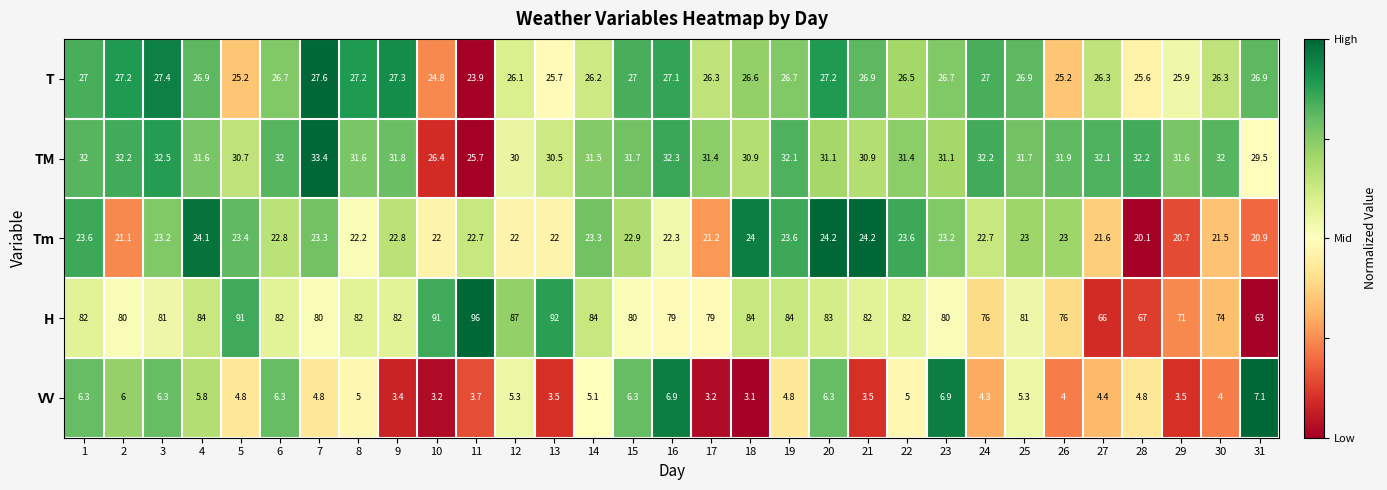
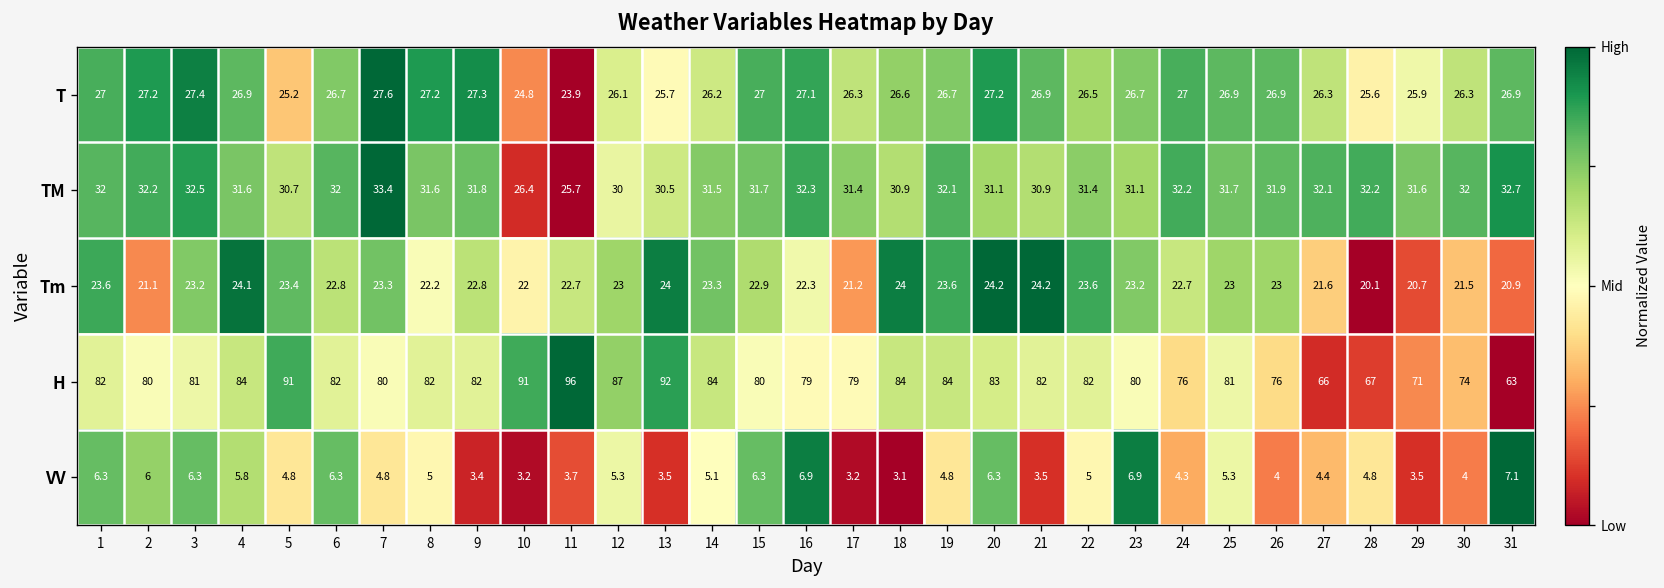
  {
    "T": {
      "1": 27,
      "2": 27.2,
      "3": 27.4,
      "4": 26.9,
      "5": 25.2,
      "6": 26.7,
      "7": 27.6,
      "8": 27.2,
      "9": 27.3,
      "10": 24.8,
      "11": 23.9,
      "12": 26.1,
      "13": 25.7,
      "14": 26.2,
      "15": 27,
      "16": 27.1,
      "17": 26.3,
      "18": 26.6,
      "19": 26.7,
      "20": 27.2,
      "21": 26.9,
      "22": 26.5,
      "23": 26.7,
      "24": 27,
      "25": 26.9,
-     "26": 25.2,
+     "26": 26.9,
      "27": 26.3,
      "28": 25.6,
      "29": 25.9,
      "30": 26.3,
      "31": 26.9
    },
    "TM": {
      "1": 32,
      "2": 32.2,
      "3": 32.5,
      "4": 31.6,
      "5": 30.7,
      "6": 32,
      "7": 33.4,
      "8": 31.6,
      "9": 31.8,
      "10": 26.4,
      "11": 25.7,
      "12": 30,
      "13": 30.5,
      "14": 31.5,
      "15": 31.7,
      "16": 32.3,
      "17": 31.4,
      "18": 30.9,
      "19": 32.1,
      "20": 31.1,
      "21": 30.9,
      "22": 31.4,
      "23": 31.1,
      "24": 32.2,
      "25": 31.7,
      "26": 31.9,
      "27": 32.1,
      "28": 32.2,
      "29": 31.6,
      "30": 32,
-     "31": 29.5
+     "31": 32.7
    },
    "Tm": {
      "1": 23.6,
      "2": 21.1,
      "3": 23.2,
      "4": 24.1,
      "5": 23.4,
      "6": 22.8,
      "7": 23.3,
      "8": 22.2,
      "9": 22.8,
      "10": 22,
      "11": 22.7,
-     "12": 22,
-     "13": 22,
+     "12": 23,
+     "13": 24,
      "14": 23.3,
      "15": 22.9,
      "16": 22.3,
      "17": 21.2,
      "18": 24,
      "19": 23.6,
      "20": 24.2,
      "21": 24.2,
      "22": 23.6,
      "23": 23.2,
      "24": 22.7,
      "25": 23,
      "26": 23,
      "27": 21.6,
      "28": 20.1,
      "29": 20.7,
      "30": 21.5,
      "31": 20.9
    },
    "H": {
      "1": 82,
      "2": 80,
      "3": 81,
      "4": 84,
      "5": 91,
      "6": 82,
      "7": 80,
      "8": 82,
      "9": 82,
      "10": 91,
      "11": 96,
      "12": 87,
      "13": 92,
      "14": 84,
      "15": 80,
      "16": 79,
      "17": 79,
      "18": 84,
      "19": 84,
      "20": 83,
      "21": 82,
      "22": 82,
      "23": 80,
      "24": 76,
      "25": 81,
      "26": 76,
      "27": 66,
      "28": 67,
      "29": 71,
      "30": 74,
      "31": 63
    },
    "VV": {
      "1": 6.3,
      "2": 6,
      "3": 6.3,
      "4": 5.8,
      "5": 4.8,
      "6": 6.3,
      "7": 4.8,
      "8": 5,
      "9": 3.4,
      "10": 3.2,
      "11": 3.7,
      "12": 5.3,
      "13": 3.5,
      "14": 5.1,
      "15": 6.3,
      "16": 6.9,
      "17": 3.2,
      "18": 3.1,
      "19": 4.8,
      "20": 6.3,
      "21": 3.5,
      "22": 5,
      "23": 6.9,
      "24": 4.3,
      "25": 5.3,
      "26": 4,
      "27": 4.4,
      "28": 4.8,
      "29": 3.5,
      "30": 4,
      "31": 7.1
    }
  }
